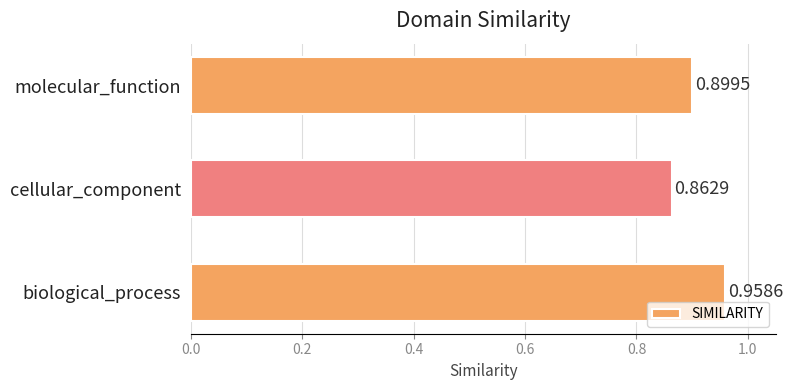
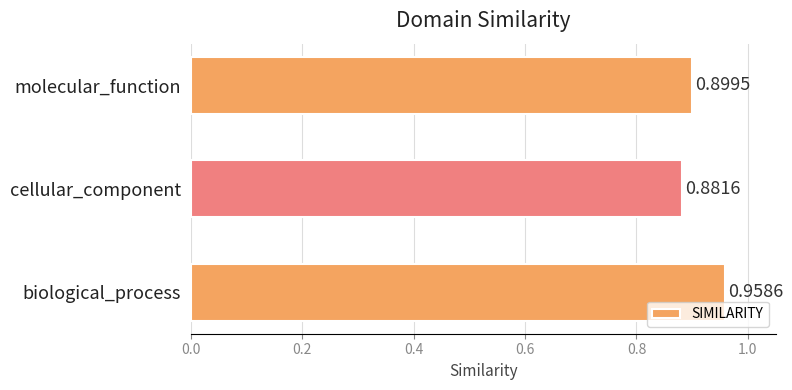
  {
    "molecular_function": 0.8995,
-   "cellular_component": 0.8629,
+   "cellular_component": 0.8816,
    "biological_process": 0.9586
  }
